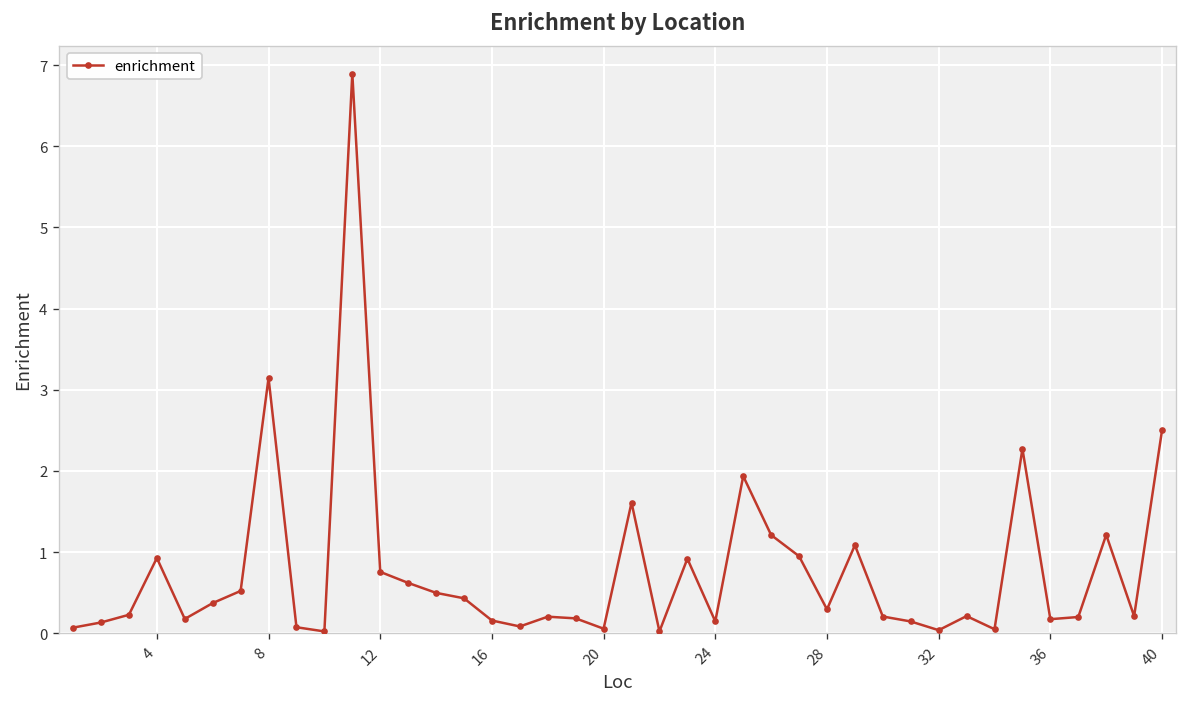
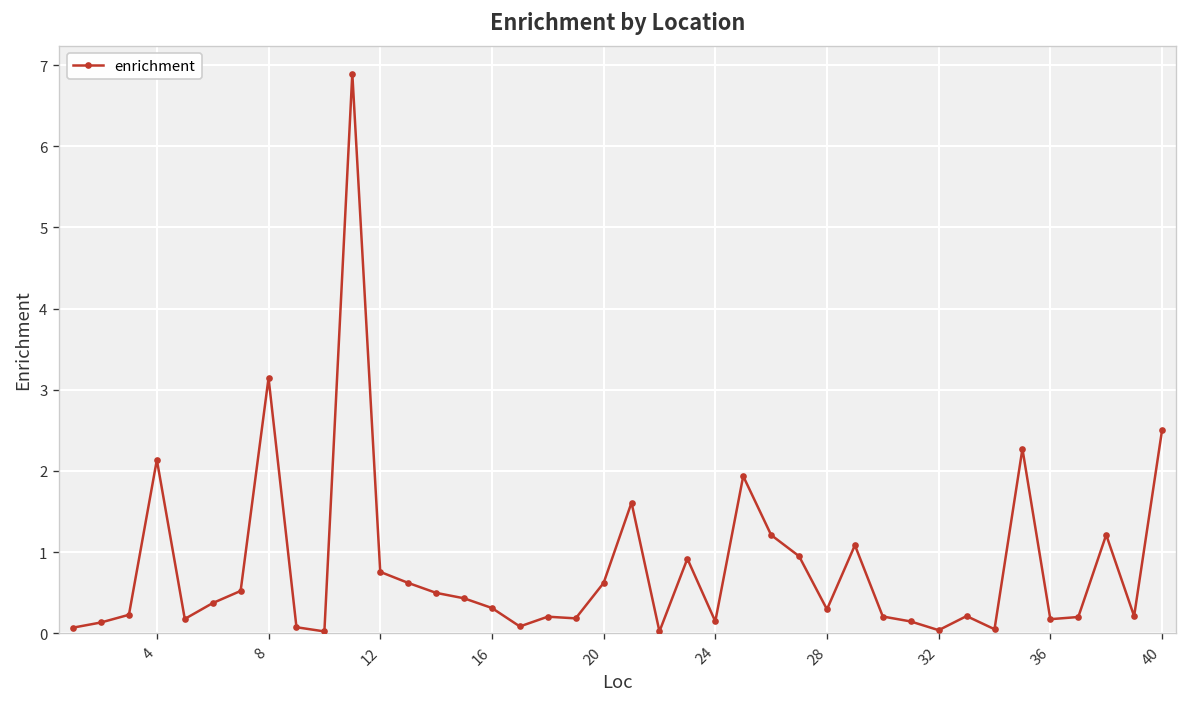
  {
-   "4": 0.9,
+   "4": 2.1,
    "8": 3.1,
    "12": 0.8,
-   "16": 0.2,
-   "20": 0.1,
+   "16": 0.3,
+   "20": 0.6,
    "24": 0.1,
    "28": 0.3,
    "32": 0.0,
    "36": 0.2,
    "40": 2.5
  }
